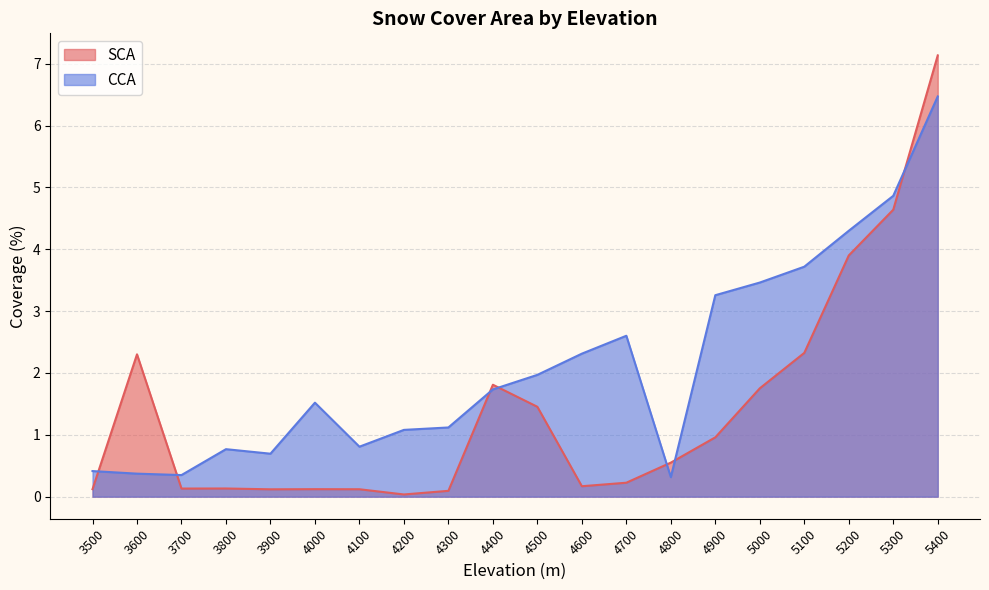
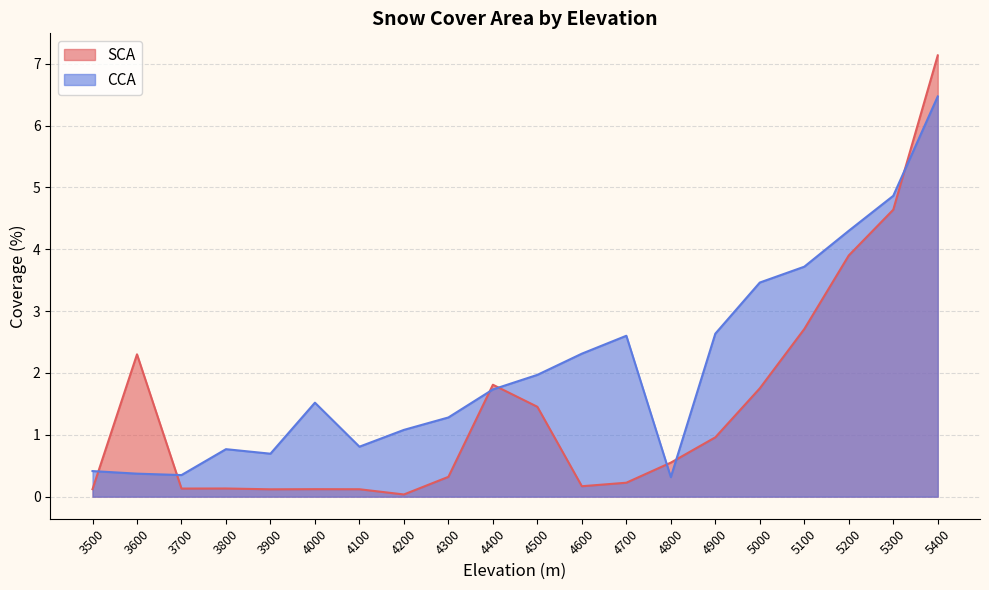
  {
    "SCA": {
      "3500": 0.1,
      "3600": 2.3,
      "3700": 0.1,
      "3800": 0.1,
      "3900": 0.1,
      "4000": 0.1,
      "4100": 0.1,
      "4200": 0.0,
-     "4300": 0.1,
+     "4300": 0.3,
      "4400": 1.8,
      "4500": 1.5,
      "4600": 0.2,
      "4700": 0.2,
      "4800": 0.6,
      "4900": 1.0,
      "5000": 1.8,
-     "5100": 2.3,
+     "5100": 2.7,
      "5200": 3.9,
      "5300": 4.6,
      "5400": 7.1
    },
    "CCA": {
      "3500": 0.4,
      "3600": 0.4,
      "3700": 0.3,
      "3800": 0.8,
      "3900": 0.7,
      "4000": 1.5,
      "4100": 0.8,
      "4200": 1.1,
-     "4300": 1.1,
+     "4300": 1.3,
      "4400": 1.7,
      "4500": 2.0,
      "4600": 2.3,
      "4700": 2.6,
      "4800": 0.3,
-     "4900": 3.3,
+     "4900": 2.6,
      "5000": 3.5,
      "5100": 3.7,
      "5200": 4.3,
      "5300": 4.9,
      "5400": 6.5
    }
  }
